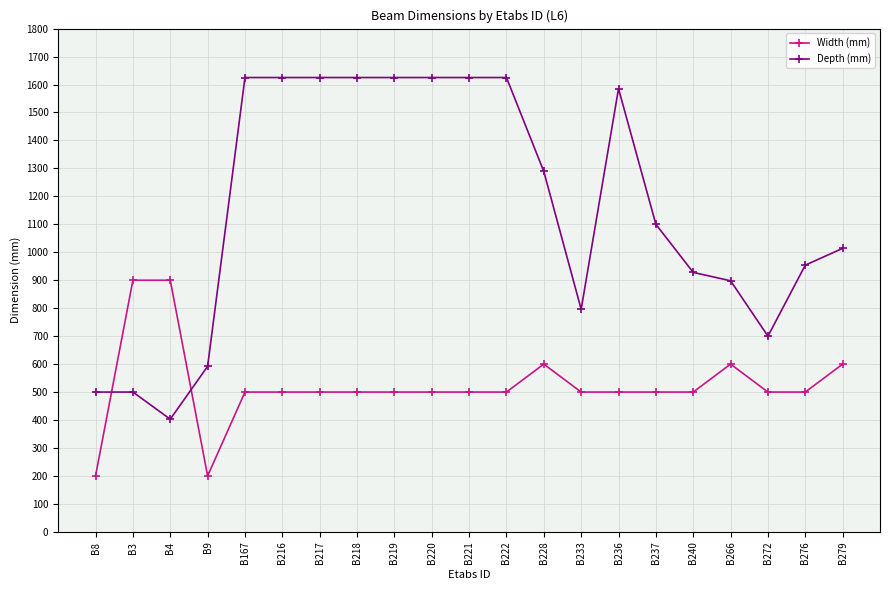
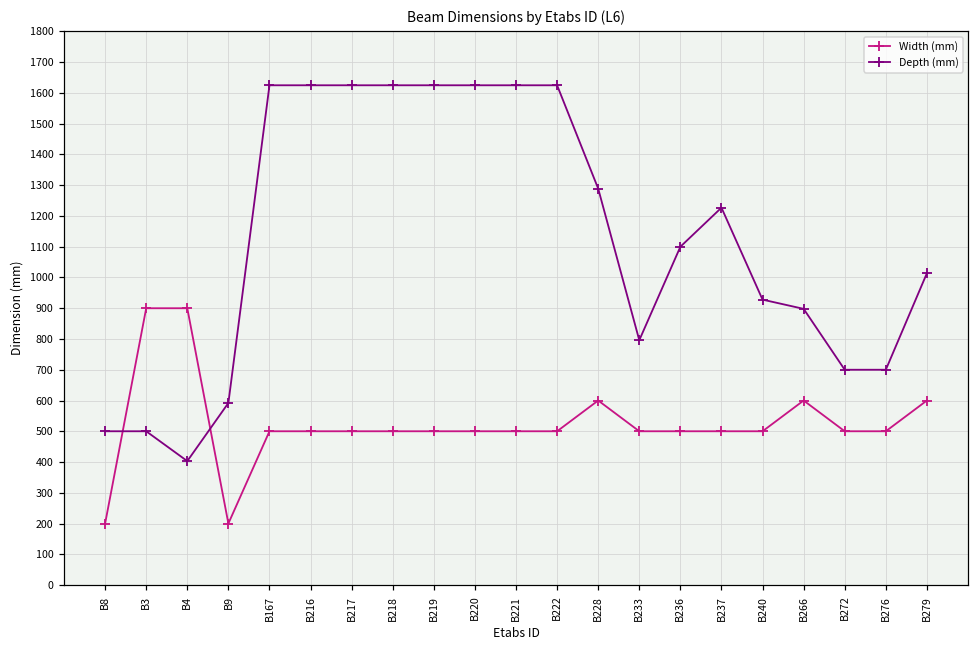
  {
    "Width (mm)": {
      "B8": 200,
      "B3": 900,
      "B4": 900,
      "B9": 200,
      "B167": 500,
      "B216": 500,
      "B217": 500,
      "B218": 500,
      "B219": 500,
      "B220": 500,
      "B221": 500,
      "B222": 500,
      "B228": 600,
      "B233": 500,
      "B236": 500,
      "B237": 500,
      "B240": 500,
      "B266": 600,
      "B272": 500,
      "B276": 500,
      "B279": 600
    },
    "Depth (mm)": {
      "B8": 500,
      "B3": 500,
      "B4": 400,
      "B9": 590,
      "B167": 1630,
      "B216": 1630,
      "B217": 1630,
      "B218": 1630,
      "B219": 1630,
      "B220": 1630,
      "B221": 1630,
      "B222": 1630,
      "B228": 1290,
      "B233": 800,
-     "B236": 1590,
-     "B237": 1100,
+     "B236": 1100,
+     "B237": 1230,
      "B240": 930,
      "B266": 900,
      "B272": 700,
-     "B276": 950,
+     "B276": 700,
      "B279": 1010
    }
  }
